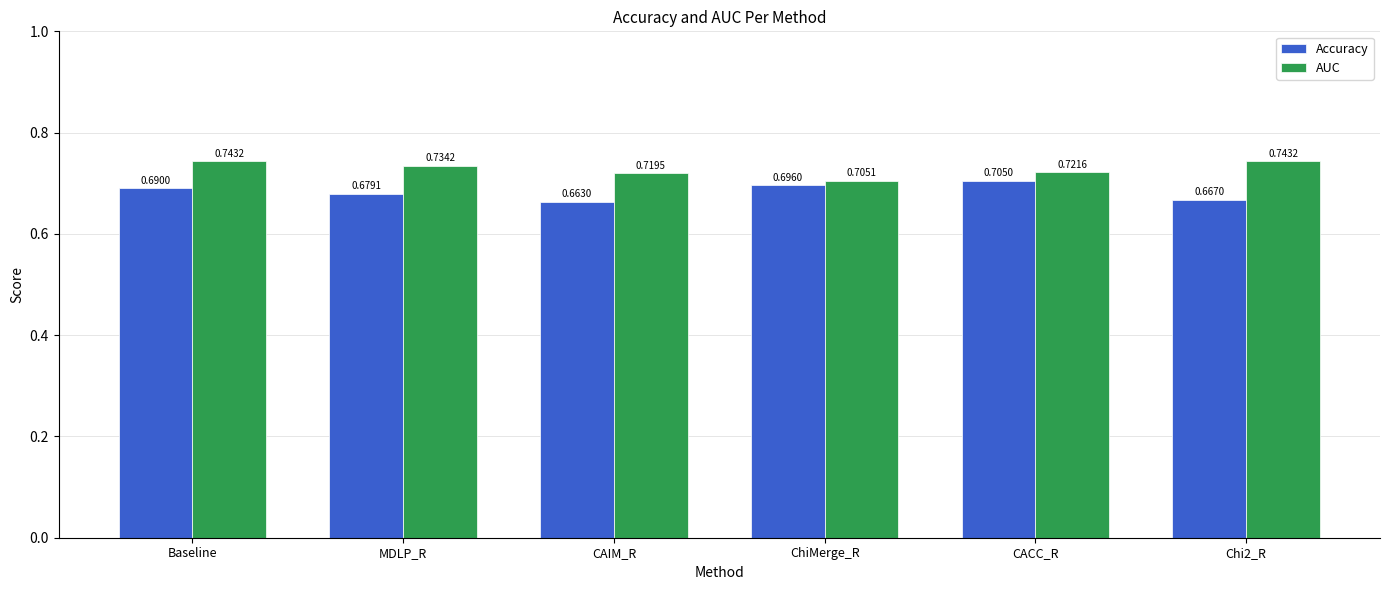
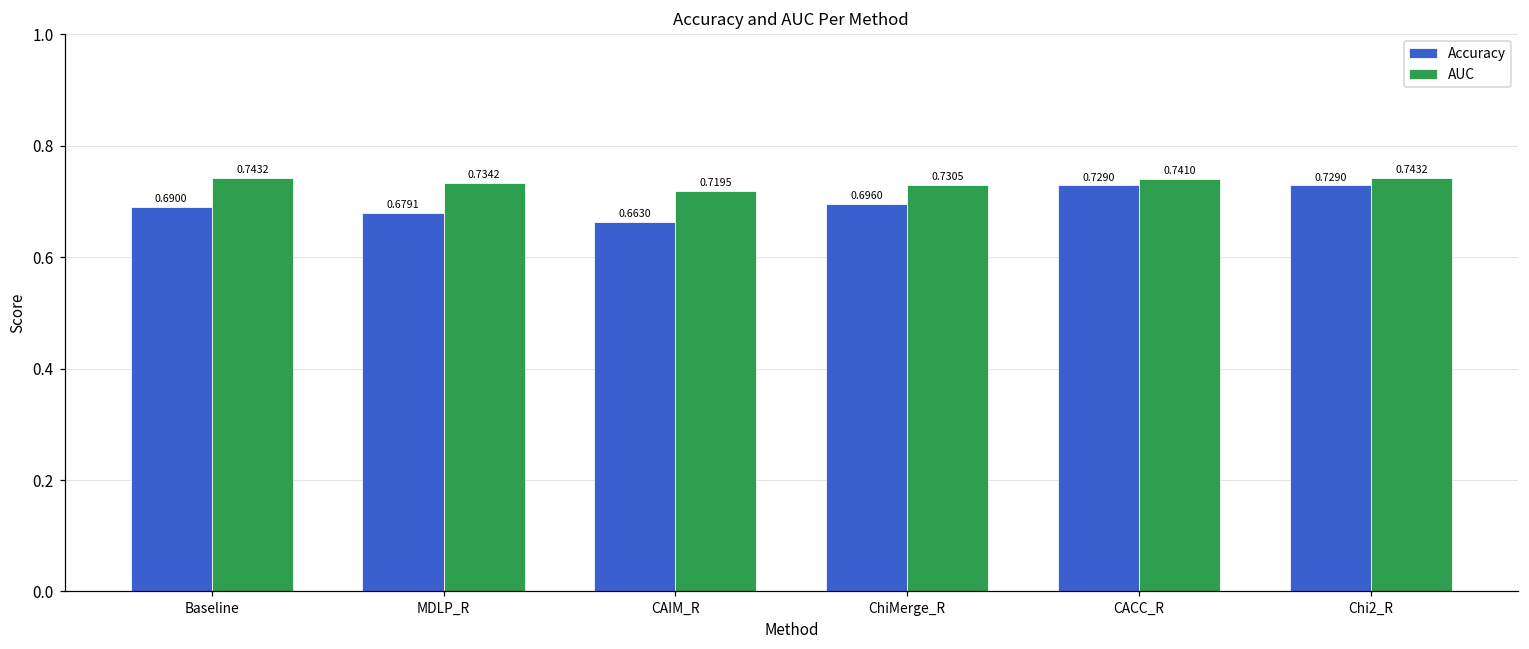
  {
    "Accuracy": {
      "Baseline": 0.6900,
      "MDLP_R": 0.6791,
      "CAIM_R": 0.6630,
      "ChiMerge_R": 0.6960,
-     "CACC_R": 0.7050,
-     "Chi2_R": 0.6670
+     "CACC_R": 0.7290,
+     "Chi2_R": 0.7290
    },
    "AUC": {
      "Baseline": 0.7432,
      "MDLP_R": 0.7342,
      "CAIM_R": 0.7195,
-     "ChiMerge_R": 0.7051,
-     "CACC_R": 0.7216,
+     "ChiMerge_R": 0.7305,
+     "CACC_R": 0.7410,
      "Chi2_R": 0.7432
    }
  }
